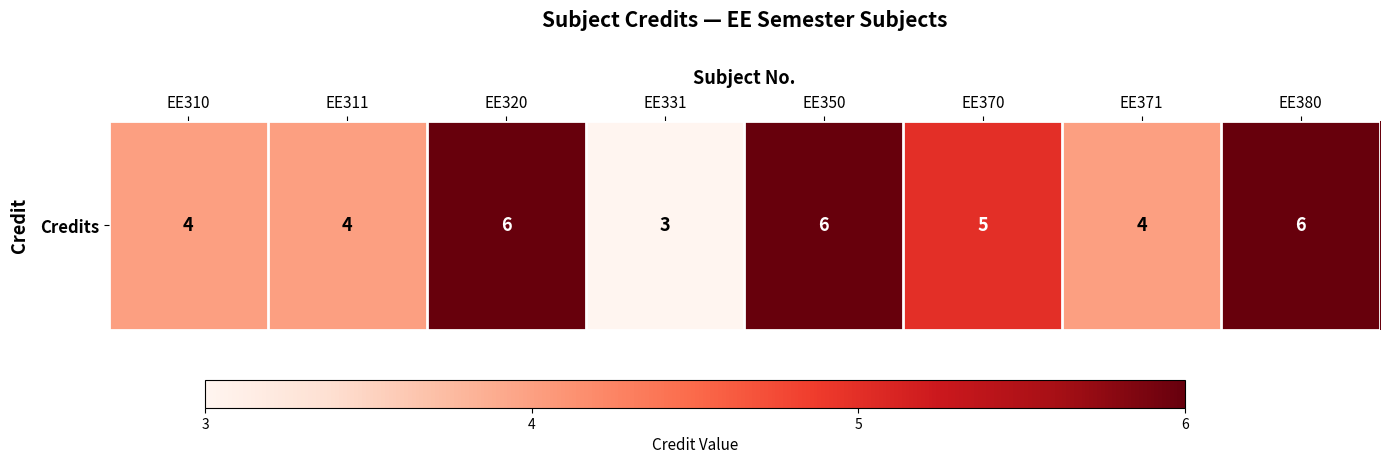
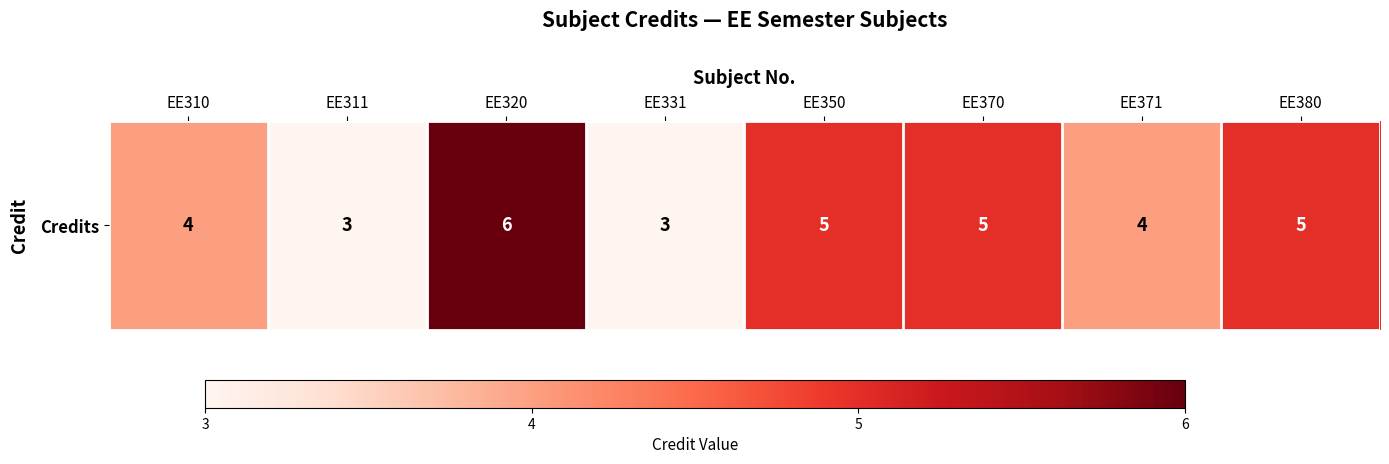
  {
    "Credits": {
      "EE310": 4,
-     "EE311": 4,
+     "EE311": 3,
      "EE320": 6,
      "EE331": 3,
-     "EE350": 6,
+     "EE350": 5,
      "EE370": 5,
      "EE371": 4,
-     "EE380": 6
+     "EE380": 5
    }
  }
